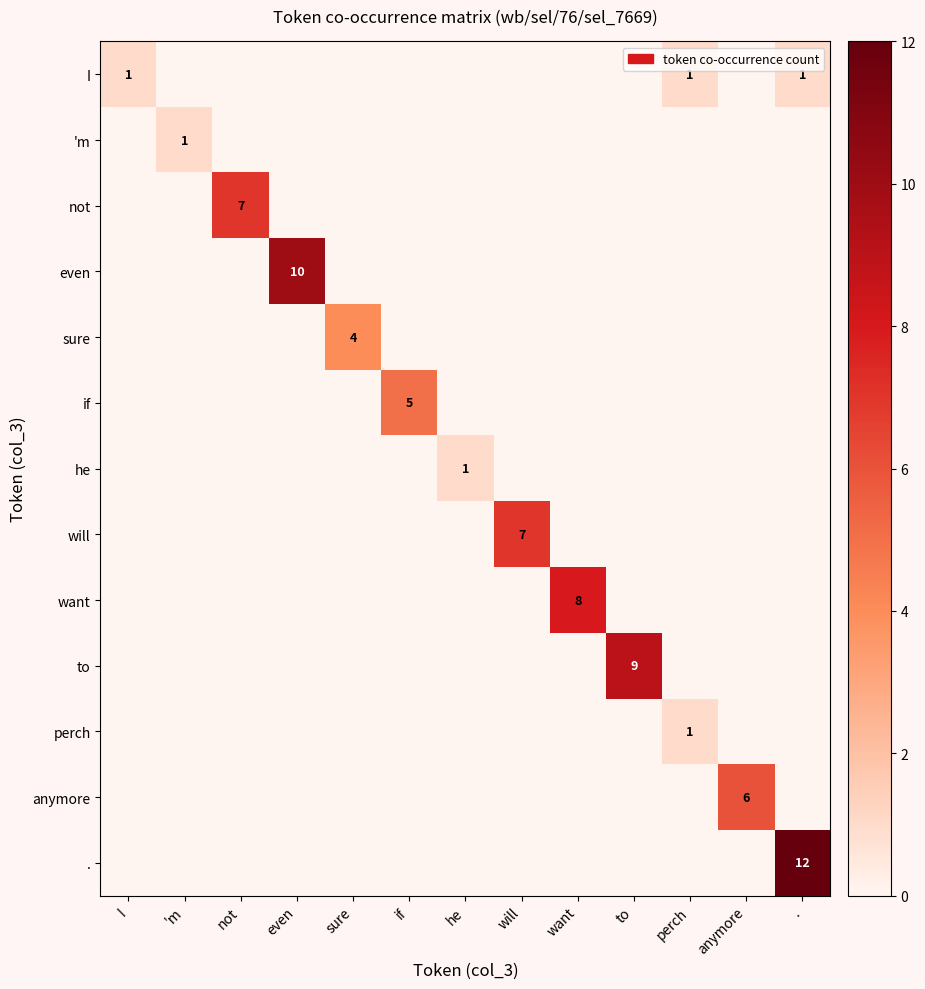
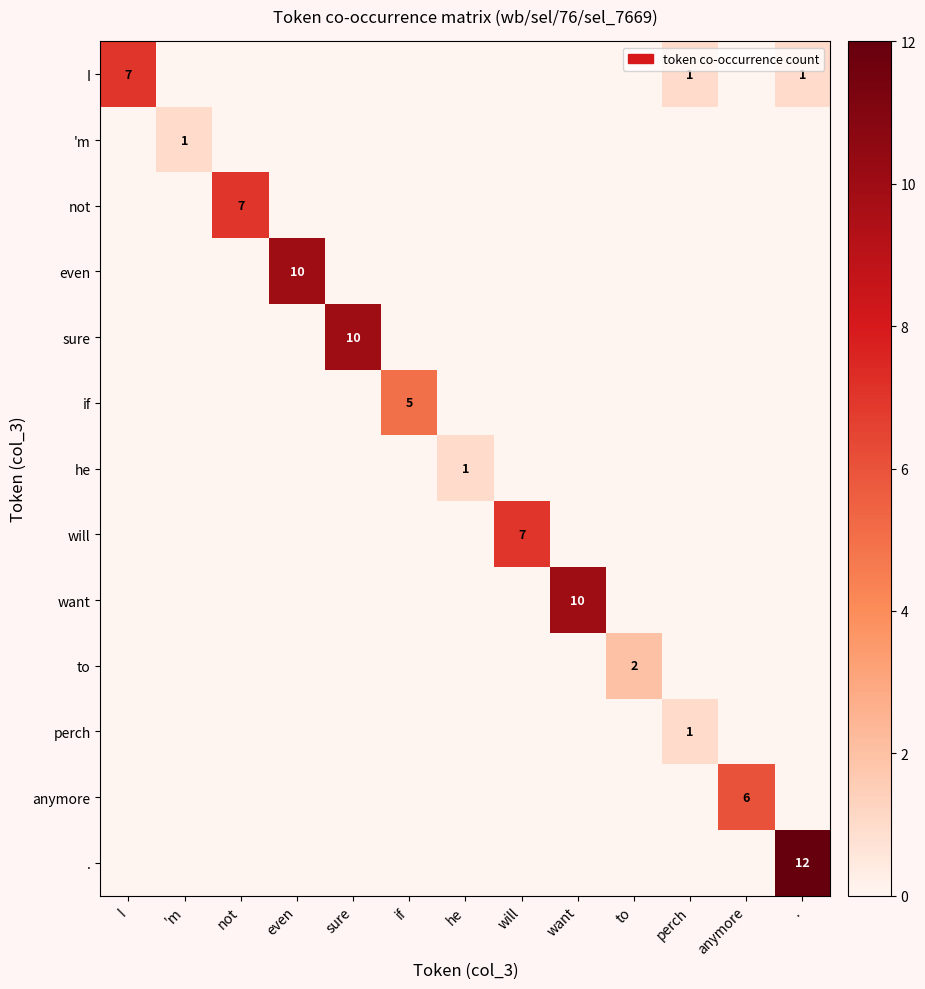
  {
    "I": {
-     "I": 1
+     "I": 7
    },
    "'m": {
      "'m": 1
    },
    "not": {
      "not": 7
    },
    "even": {
      "even": 10
    },
    "sure": {
-     "sure": 4
+     "sure": 10
    },
    "if": {
      "if": 5
    },
    "he": {
      "he": 1
    },
    "will": {
      "will": 7
    },
    "want": {
-     "want": 8
+     "want": 10
    },
    "to": {
-     "to": 9
+     "to": 2
    },
    "perch": {
      "perch": 1
    },
    "anymore": {
      "anymore": 6
    },
    ".": {
      ".": 12
    }
  }
